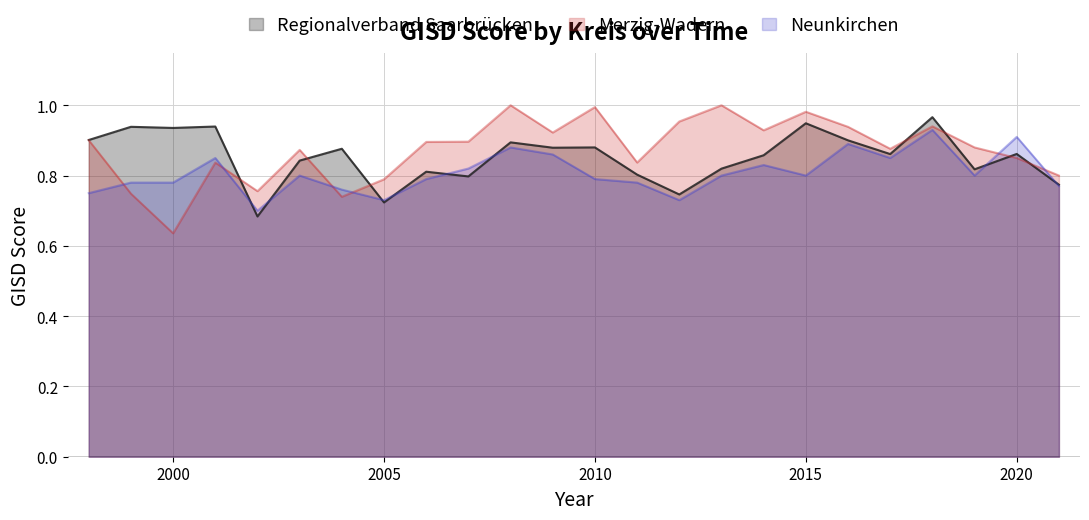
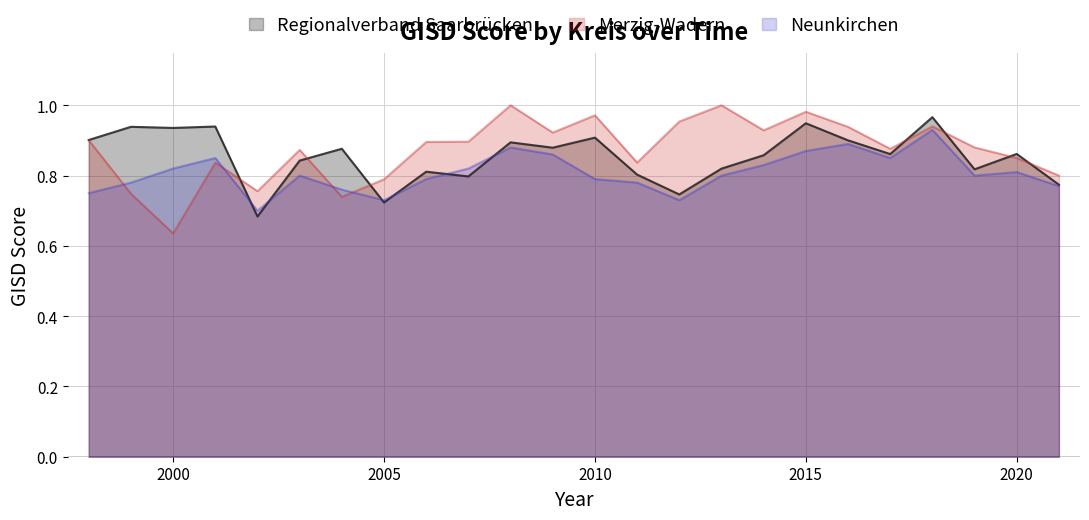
  {
    "Regionalverband Saarbrücken": {
      "2000": 0.94,
-     "2010": 0.88,
+     "2010": 0.91,
      "2015": 0.95,
      "2020": 0.86
    },
    "Merzig-Wadern": {
      "2000": 0.64,
      "2005": 0.79,
-     "2010": 0.99,
+     "2010": 0.97,
      "2015": 0.98,
      "2020": 0.85
    },
    "Neunkirchen": {
-     "2000": 0.78,
+     "2000": 0.82,
      "2010": 0.79,
-     "2015": 0.80,
-     "2020": 0.91
+     "2015": 0.87,
+     "2020": 0.81
    }
  }
